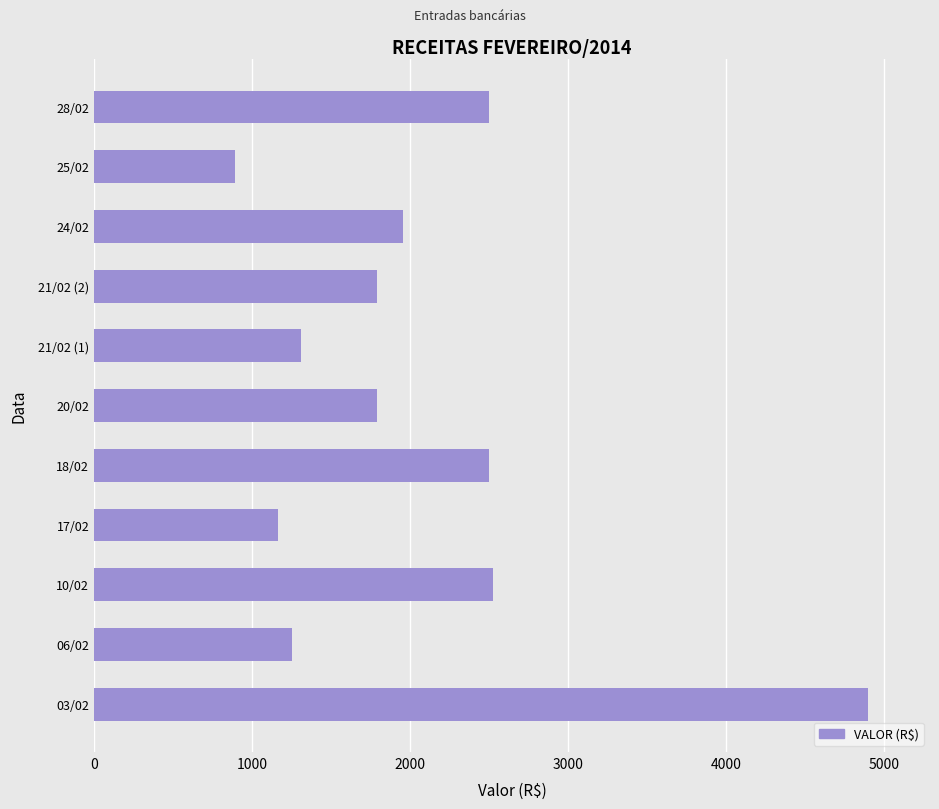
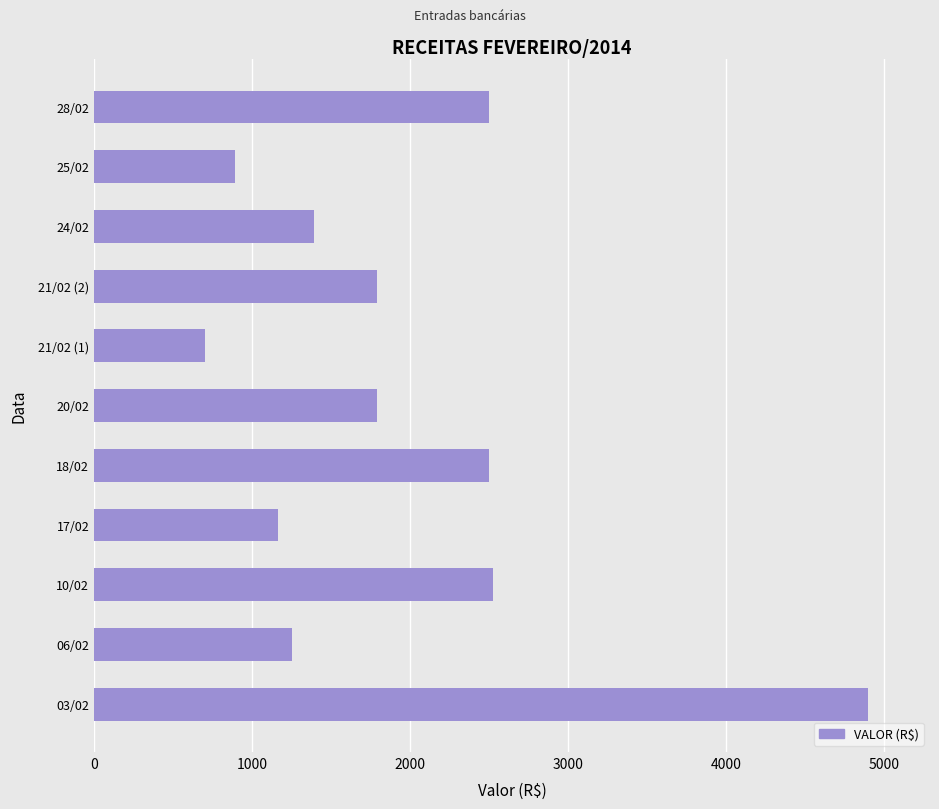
  {
    "28/02": 2500,
    "25/02": 900,
-   "24/02": 1960,
+   "24/02": 1390,
    "21/02 (2)": 1790,
-   "21/02 (1)": 1310,
+   "21/02 (1)": 700,
    "20/02": 1790,
    "18/02": 2500,
    "17/02": 1160,
    "10/02": 2520,
    "06/02": 1250,
    "03/02": 4900
  }
